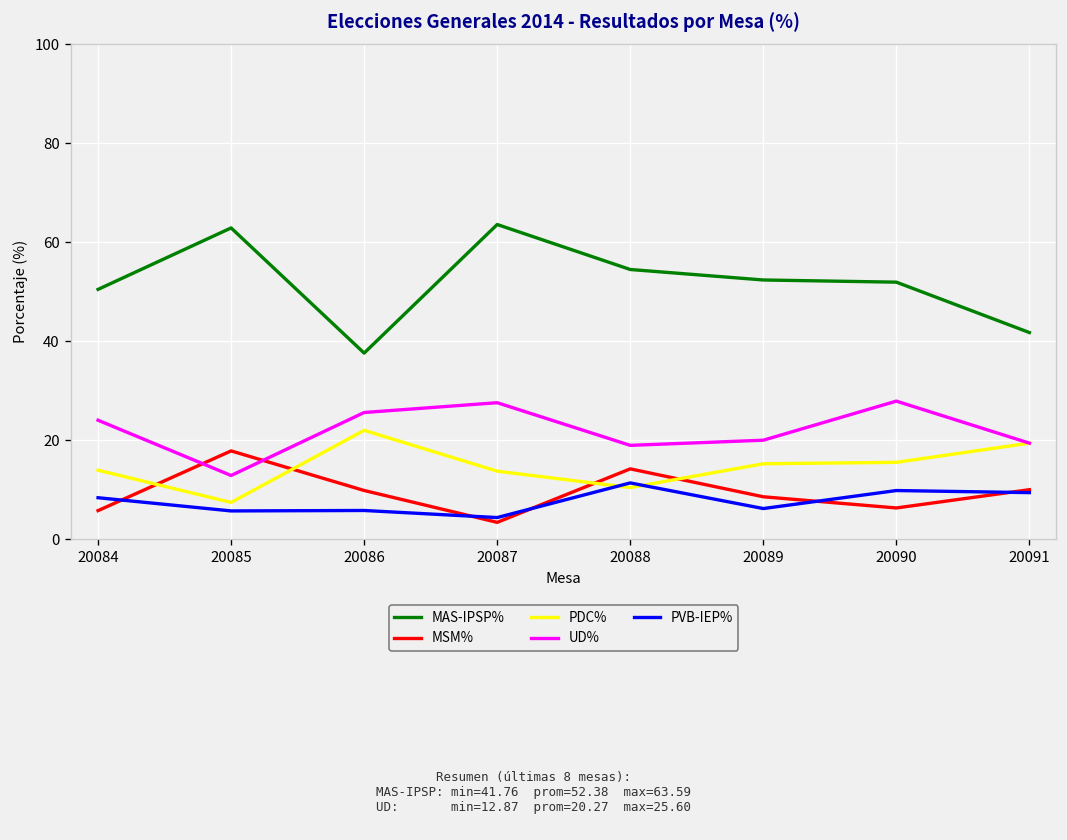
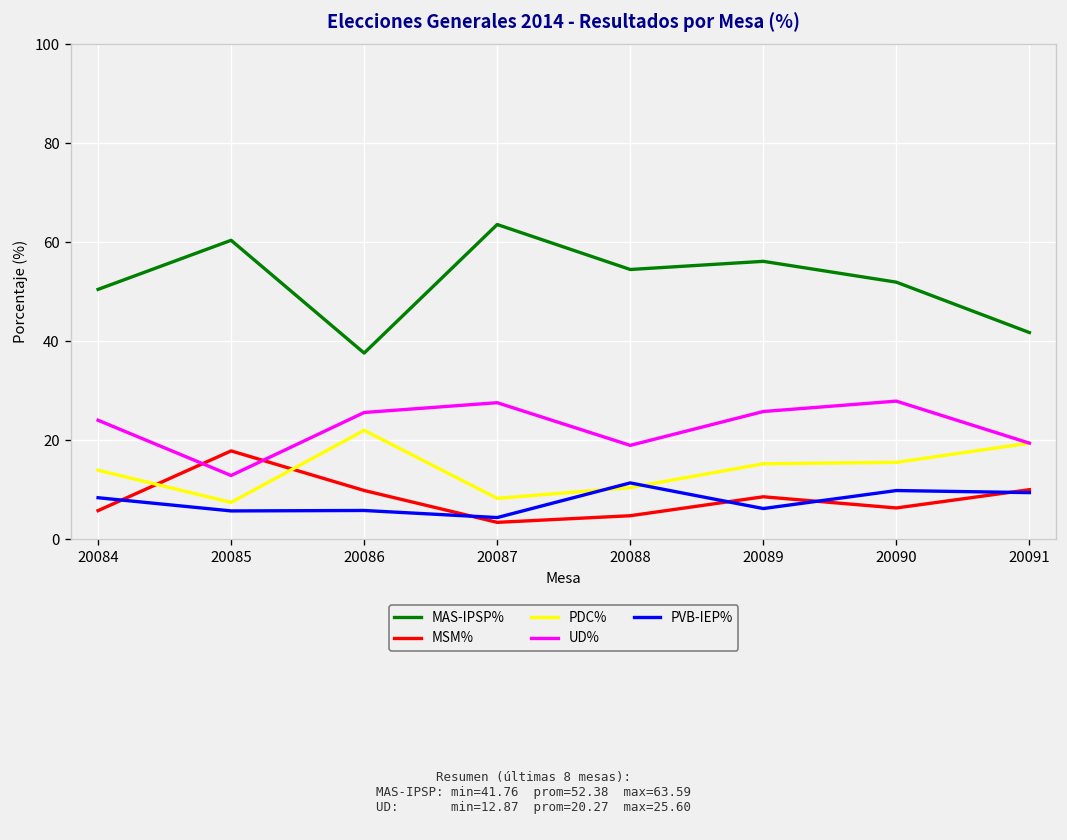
  {
    "MAS-IPSP%": {
      "20084": 50,
-     "20085": 63,
+     "20085": 60,
      "20086": 38,
      "20087": 64,
      "20088": 55,
-     "20089": 52,
+     "20089": 56,
      "20090": 52,
      "20091": 42
    },
    "MSM%": {
      "20084": 6,
      "20085": 18,
      "20086": 10,
      "20087": 3,
-     "20088": 14,
+     "20088": 5,
      "20089": 9,
      "20090": 6
    },
    "PDC%": {
      "20084": 14,
      "20085": 7,
      "20086": 22,
-     "20087": 14,
+     "20087": 8,
      "20088": 10,
      "20089": 15,
      "20090": 16
    },
    "UD%": {
      "20084": 24,
      "20085": 13,
      "20086": 26,
      "20087": 28,
      "20088": 19,
-     "20089": 20,
+     "20089": 26,
      "20090": 28
    },
    "PVB-IEP%": {
      "20084": 8,
      "20085": 6,
      "20086": 6,
      "20087": 4,
      "20088": 11,
      "20089": 6,
      "20090": 10
    }
  }
